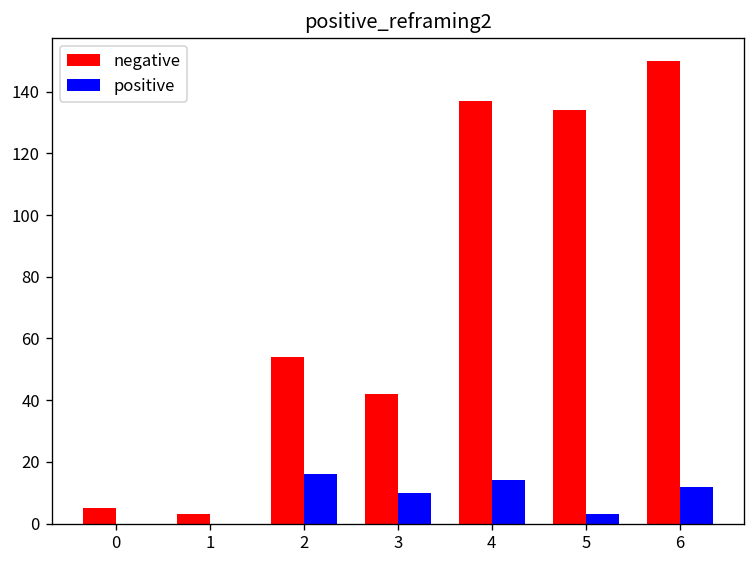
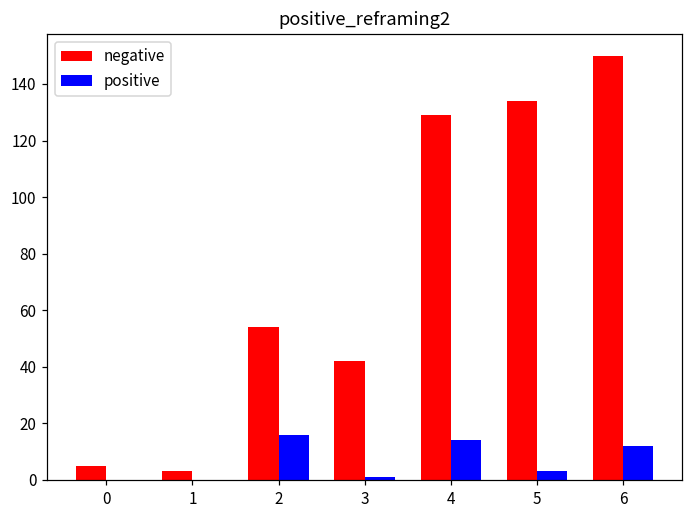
  {
    "negative": {
      "0": 5,
      "1": 3,
      "2": 54,
      "3": 42,
-     "4": 137,
+     "4": 129,
      "5": 134,
      "6": 150
    },
    "positive": {
      "0": 0,
      "1": 0,
      "2": 16,
-     "3": 10,
+     "3": 1,
      "4": 14,
      "5": 3,
      "6": 12
    }
  }
